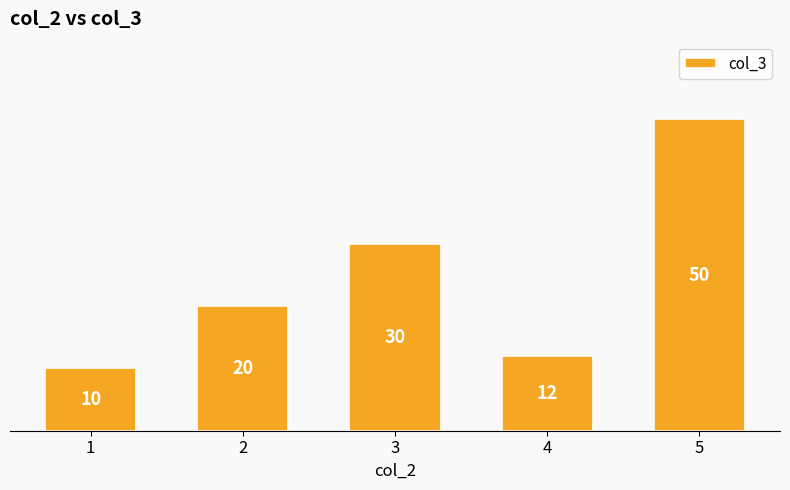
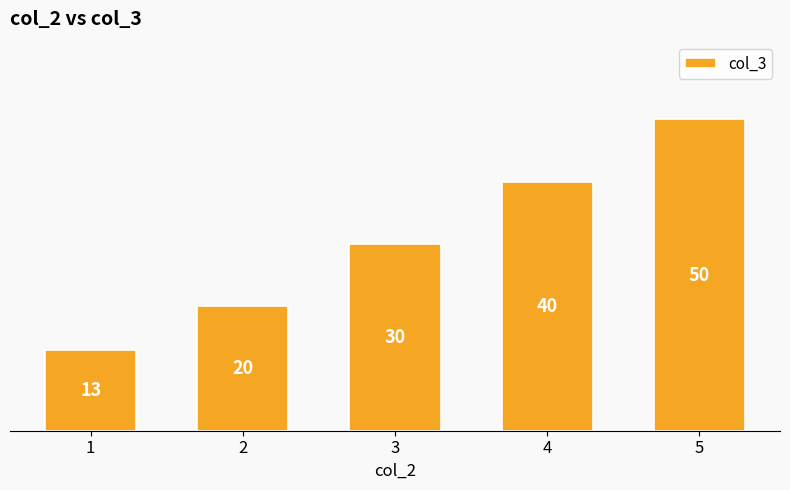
  {
-   "1": 10,
+   "1": 13,
    "2": 20,
    "3": 30,
-   "4": 12,
+   "4": 40,
    "5": 50
  }
